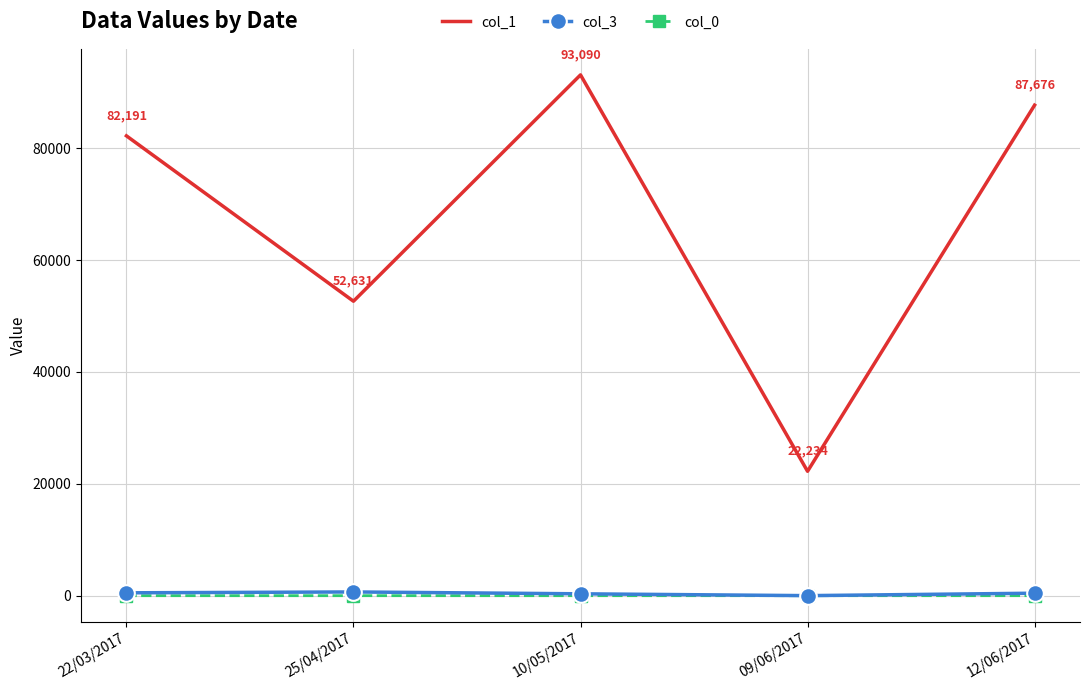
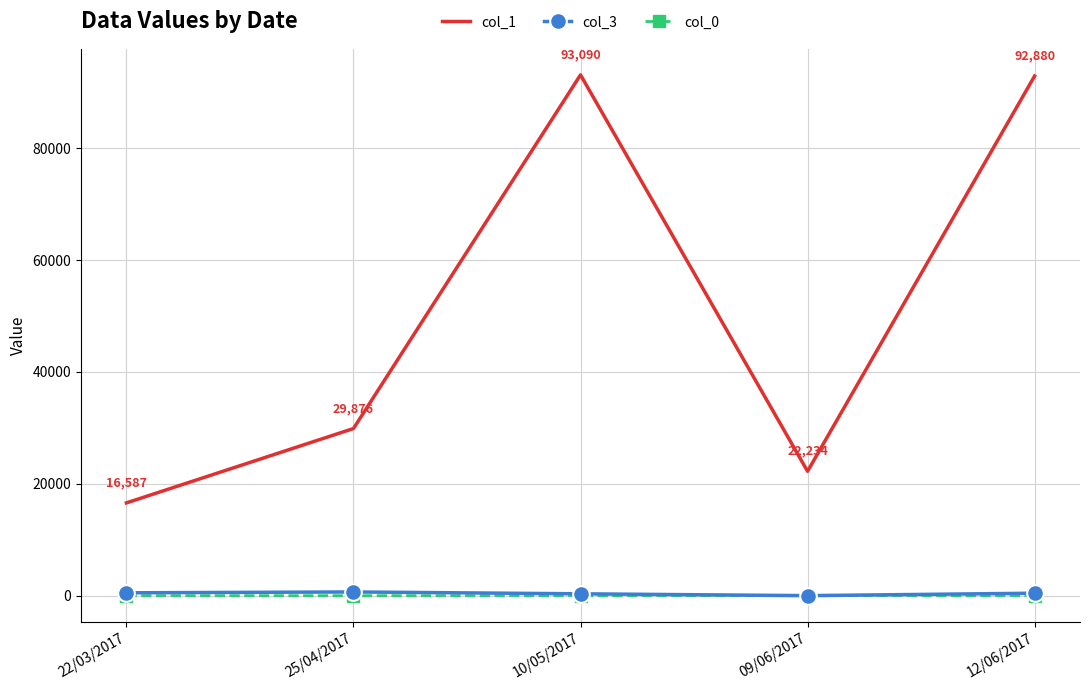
  {
    "col_1": {
-     "22/03/2017": "82,191",
-     "25/04/2017": "52,631",
+     "22/03/2017": "16,587",
+     "25/04/2017": "29,876",
      "10/05/2017": "93,090",
      "09/06/2017": "22,234",
-     "12/06/2017": "87,676"
+     "12/06/2017": "92,880"
    },
    "col_3": {
      "22/03/2017": "1000",
      "25/04/2017": "1000"
    },
    "col_0": {
      "22/03/2017": "0",
      "25/04/2017": "0"
    }
  }
